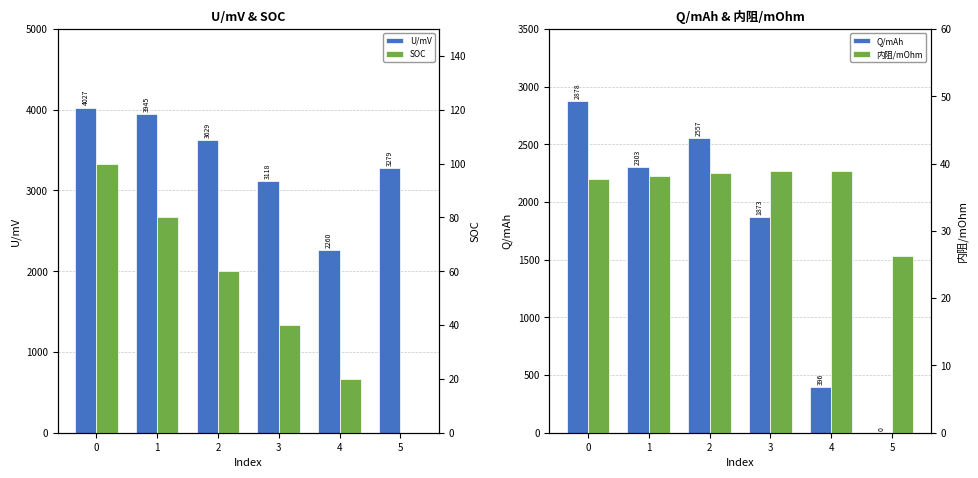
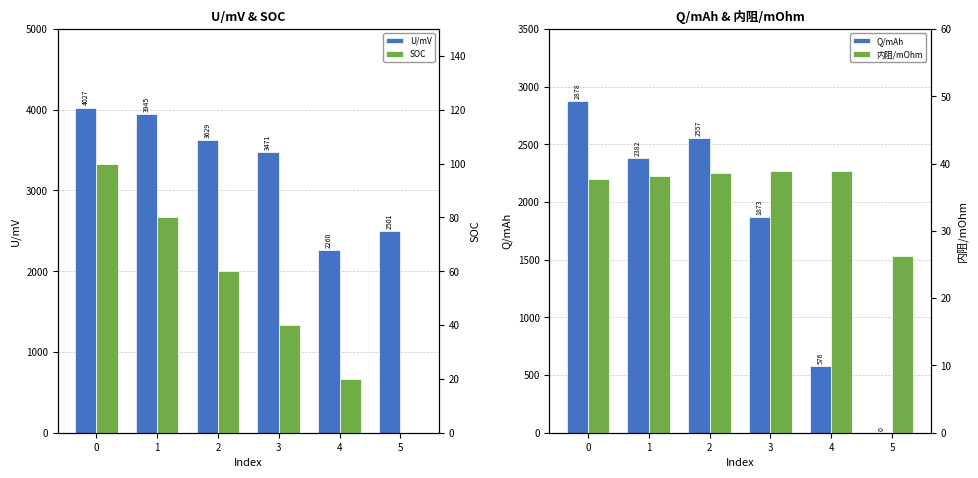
  {
    "U/mV & SOC": {
      "U/mV": {
        "0": 4027,
        "1": 3945,
        "2": 3629,
-       "3": 3118,
+       "3": 3471,
        "4": 2260,
-       "5": 3279
+       "5": 2501
      }
    },
    "Q/mAh & 内阻/mOhm": {
      "Q/mAh": {
        "0": 2878,
-       "1": 2303,
+       "1": 2382,
        "2": 2557,
        "3": 1873,
-       "4": 396,
+       "4": 576,
        "5": 0
      }
    }
  }
